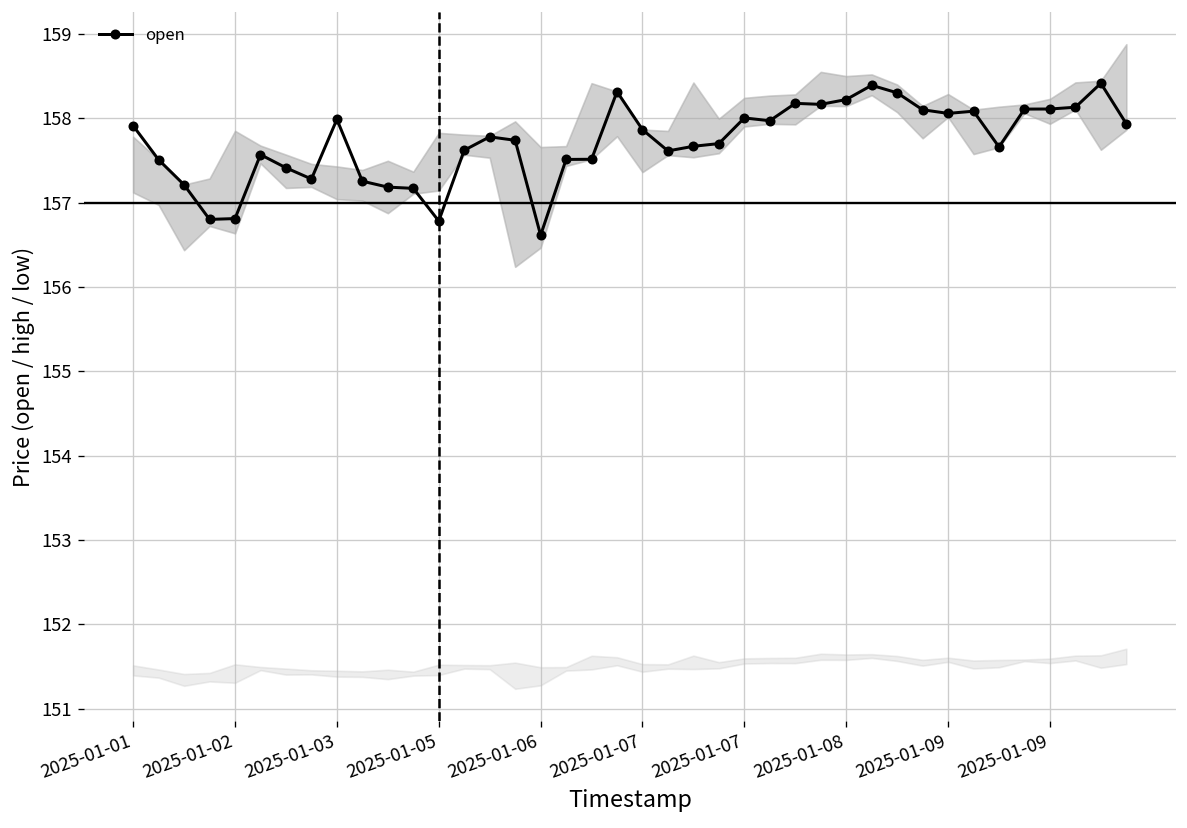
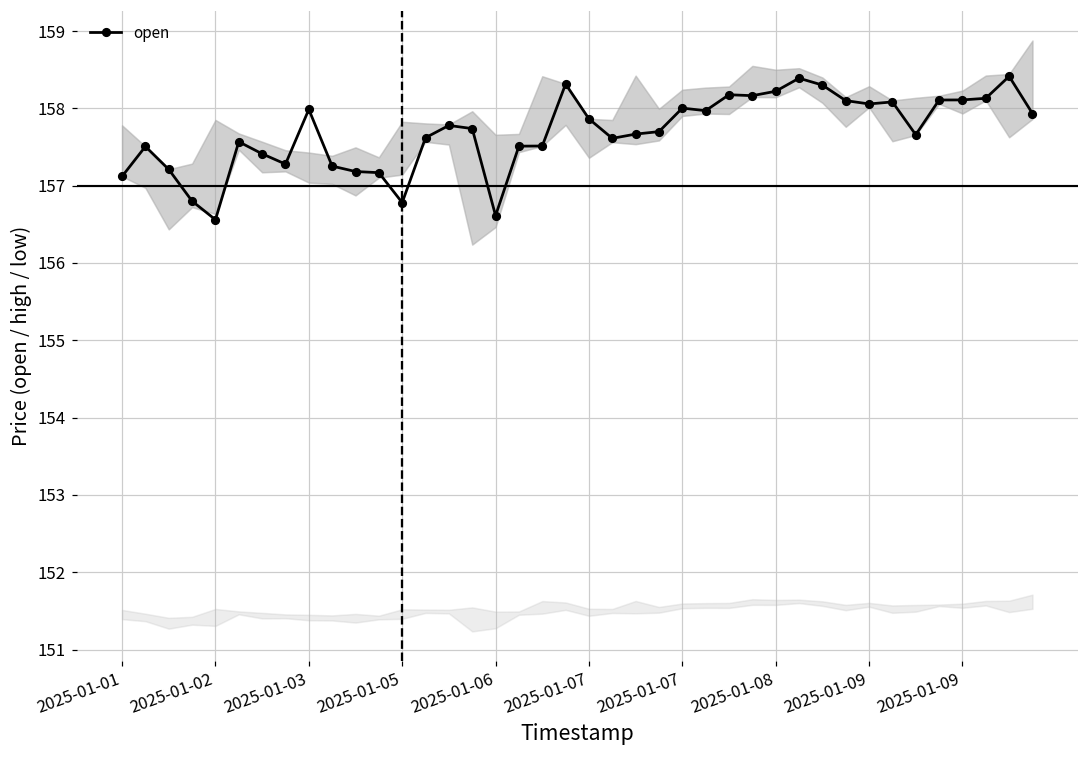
  {
    "open": {
-     "2025-01-01": 157.9,
-     "2025-01-02": 156.8,
+     "2025-01-01": 157.1,
+     "2025-01-02": 156.6,
      "2025-01-03": 158.0,
      "2025-01-05": 156.8,
      "2025-01-06": 156.6,
      "2025-01-08": 158.2
    }
  }
